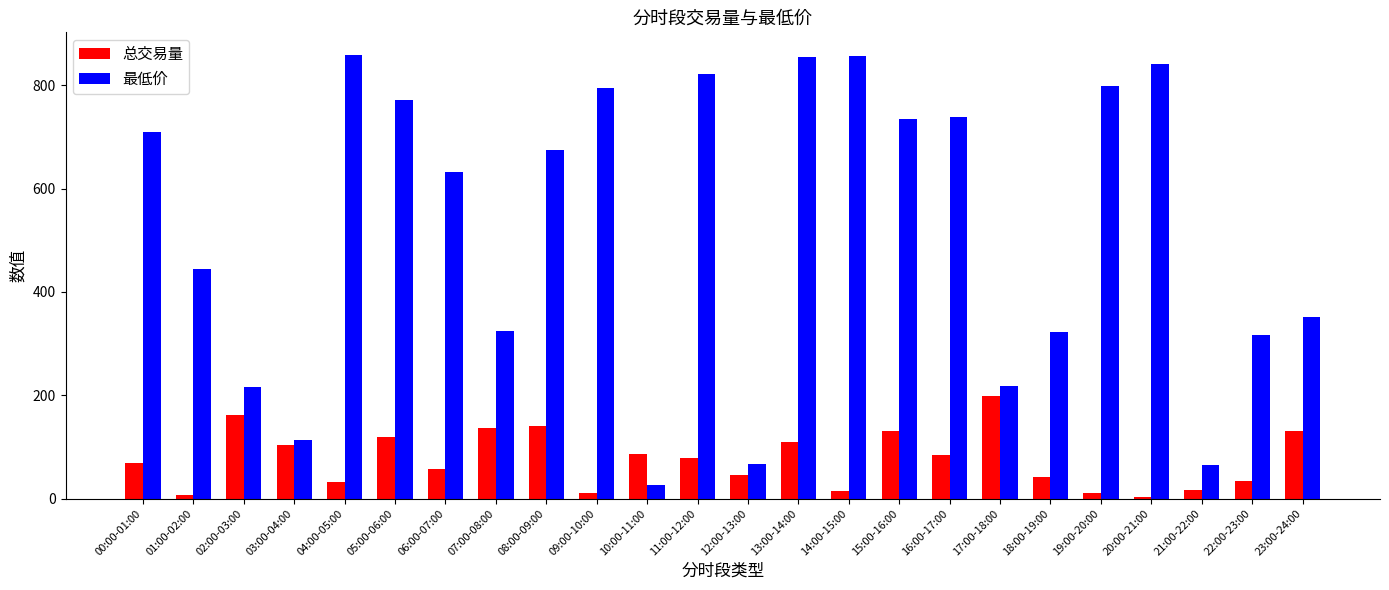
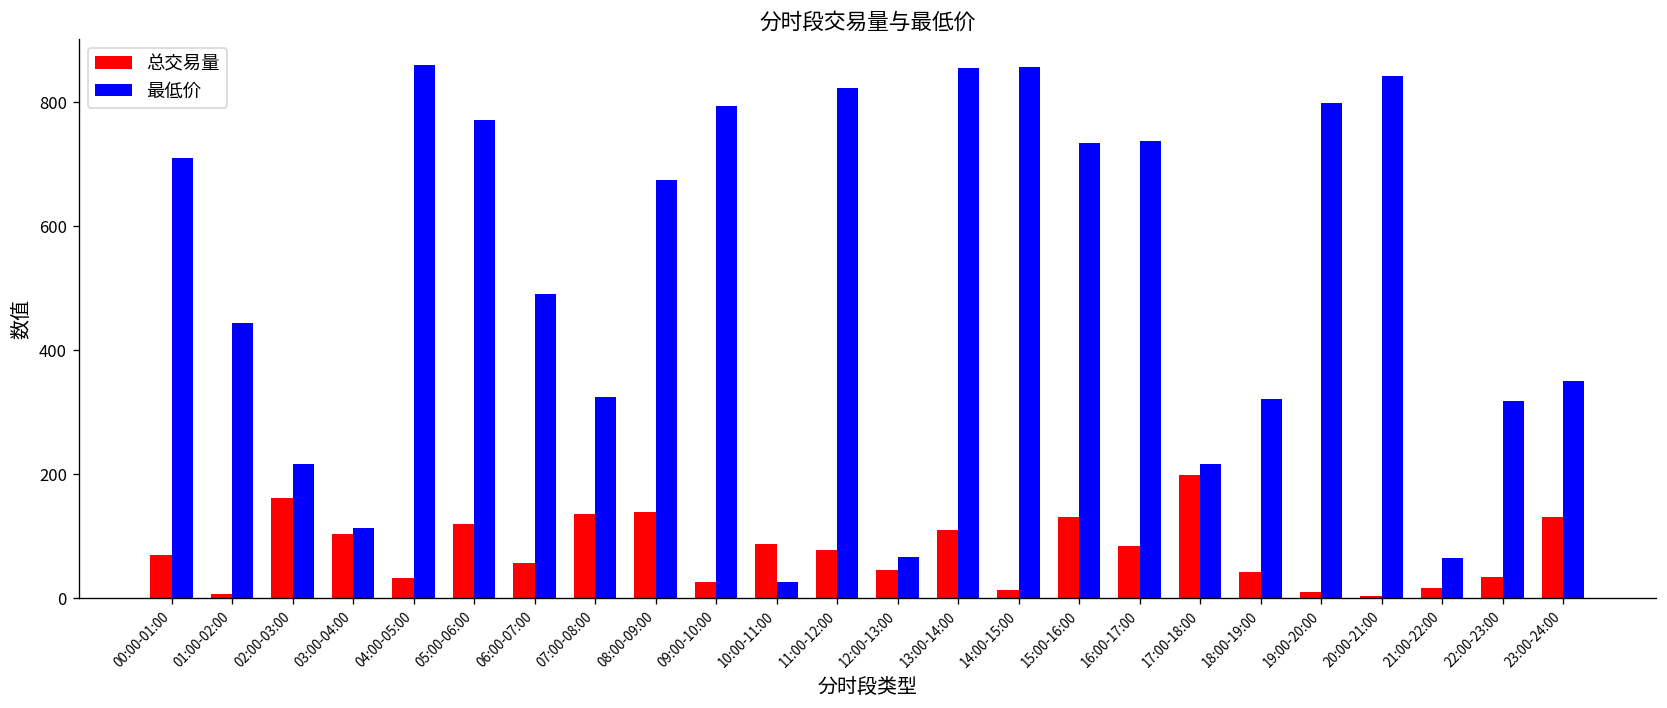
  {
    "总交易量": {
      "00:00-01:00": 70,
      "01:00-02:00": 10,
      "02:00-03:00": 160,
      "03:00-04:00": 100,
      "04:00-05:00": 30,
      "05:00-06:00": 120,
      "06:00-07:00": 60,
      "07:00-08:00": 140,
      "08:00-09:00": 140,
-     "09:00-10:00": 10,
+     "09:00-10:00": 30,
      "10:00-11:00": 90,
      "11:00-12:00": 80,
      "12:00-13:00": 50,
      "13:00-14:00": 110,
      "14:00-15:00": 10,
      "15:00-16:00": 130,
      "16:00-17:00": 80,
      "17:00-18:00": 200,
      "18:00-19:00": 40,
      "19:00-20:00": 10,
      "21:00-22:00": 20,
      "22:00-23:00": 30,
      "23:00-24:00": 130
    },
    "最低价": {
      "00:00-01:00": 710,
      "01:00-02:00": 440,
      "02:00-03:00": 220,
      "03:00-04:00": 110,
      "04:00-05:00": 860,
      "05:00-06:00": 770,
-     "06:00-07:00": 630,
+     "06:00-07:00": 490,
      "07:00-08:00": 320,
      "08:00-09:00": 680,
      "09:00-10:00": 790,
      "10:00-11:00": 30,
      "11:00-12:00": 820,
      "12:00-13:00": 70,
      "13:00-14:00": 860,
      "14:00-15:00": 860,
      "15:00-16:00": 730,
      "16:00-17:00": 740,
      "17:00-18:00": 220,
      "18:00-19:00": 320,
      "19:00-20:00": 800,
      "20:00-21:00": 840,
      "21:00-22:00": 70,
      "22:00-23:00": 320,
      "23:00-24:00": 350
    }
  }
